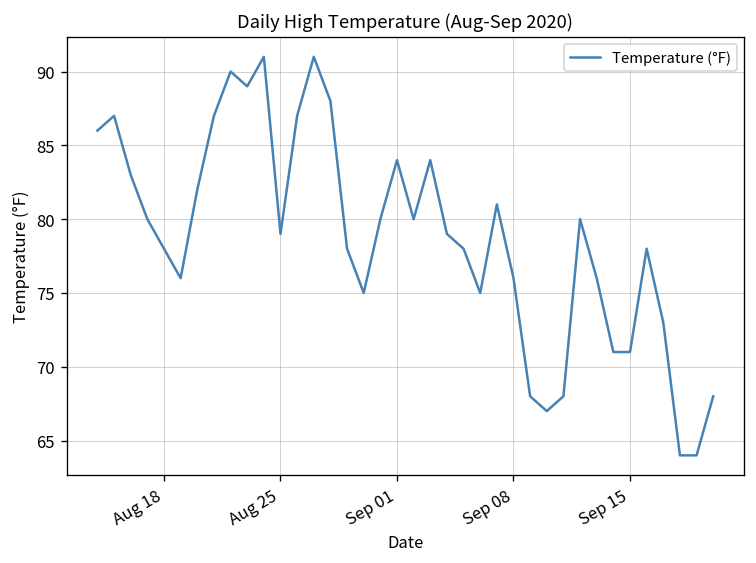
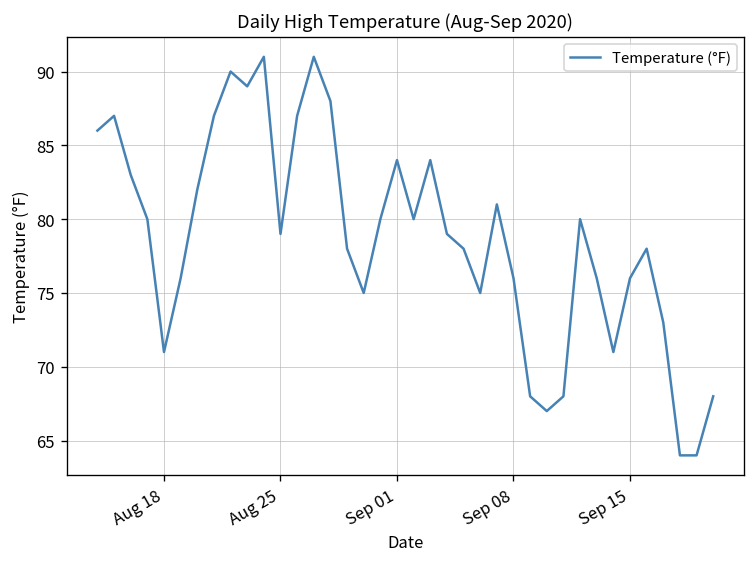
  {
-   "Aug 18": 78,
+   "Aug 18": 71,
    "Aug 25": 79,
    "Sep 01": 84,
    "Sep 08": 76,
-   "Sep 15": 71
+   "Sep 15": 76
  }
